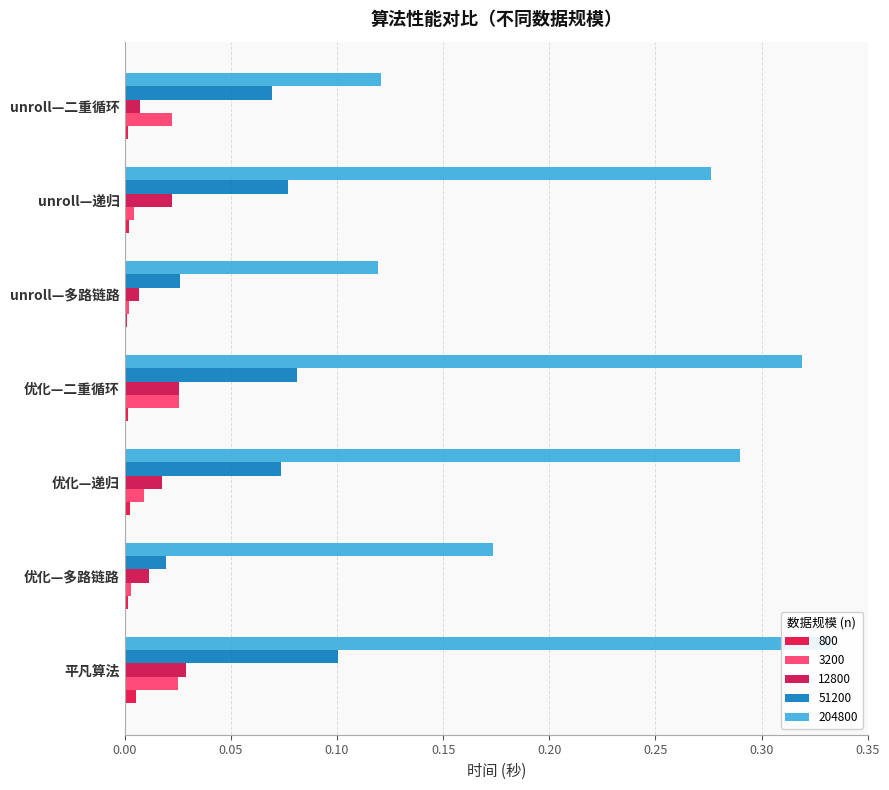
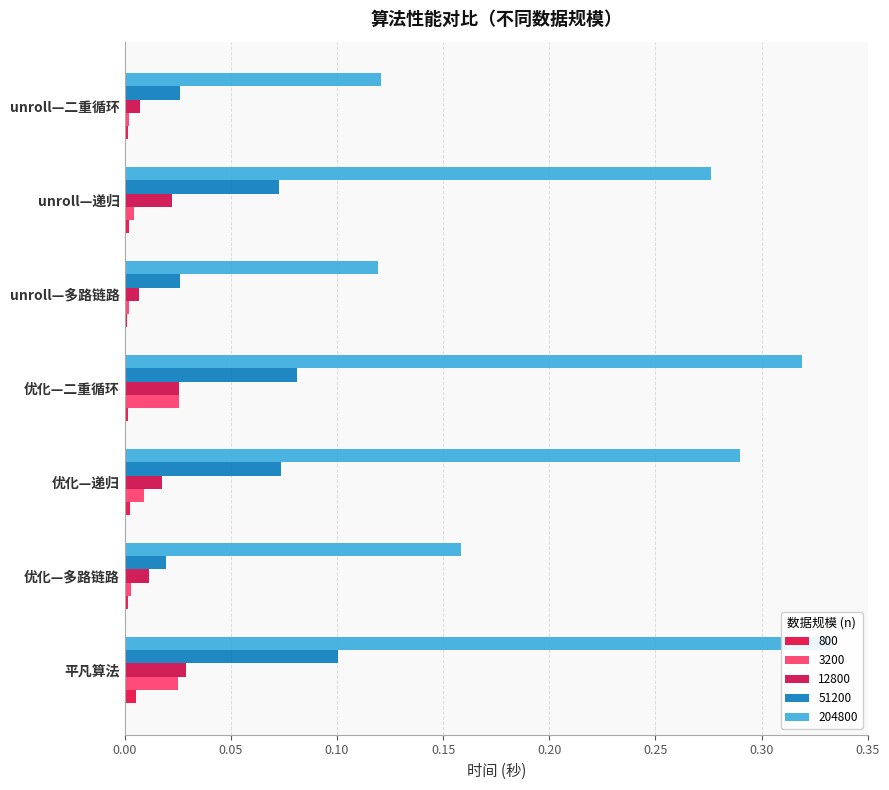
  {
    "3200": {
-     "unroll—二重循环": 0.022,
+     "unroll—二重循环": 0.002,
      "unroll—递归": 0.005,
      "unroll—多路链路": 0.002,
      "优化—二重循环": 0.026,
      "优化—递归": 0.009,
      "优化—多路链路": 0.003,
      "平凡算法": 0.025
    },
    "51200": {
-     "unroll—二重循环": 0.069,
-     "unroll—递归": 0.077,
+     "unroll—二重循环": 0.026,
+     "unroll—递归": 0.073,
      "unroll—多路链路": 0.026,
      "优化—二重循环": 0.081,
      "优化—递归": 0.074,
      "优化—多路链路": 0.019,
      "平凡算法": 0.101
    },
    "204800": {
      "unroll—二重循环": 0.121,
      "unroll—递归": 0.276,
      "unroll—多路链路": 0.119,
      "优化—二重循环": 0.319,
      "优化—递归": 0.290,
-     "优化—多路链路": 0.173
+     "优化—多路链路": 0.159
    }
  }
